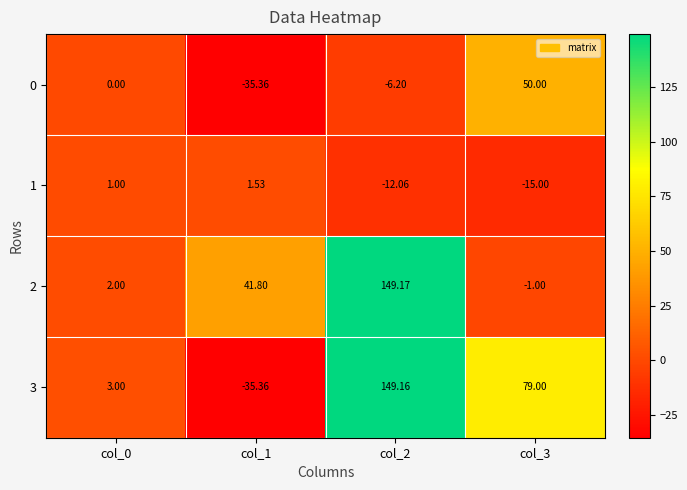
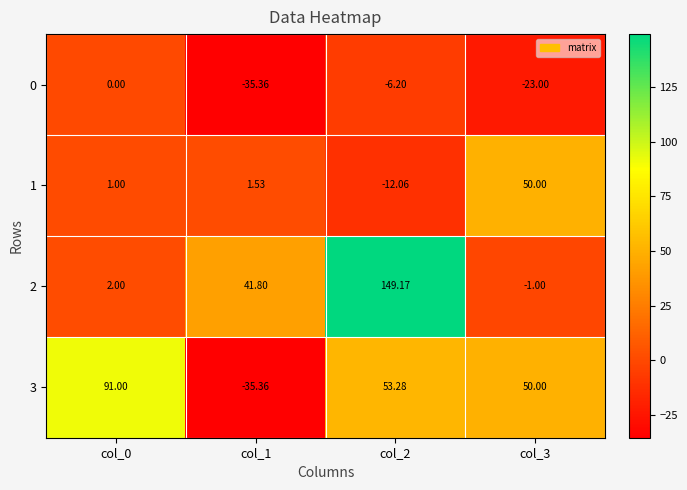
  {
    "0": {
      "col_0": 0.00,
      "col_1": -35.36,
      "col_2": -6.20,
-     "col_3": 50.00
+     "col_3": -23.00
    },
    "1": {
      "col_0": 1.00,
      "col_1": 1.53,
      "col_2": -12.06,
-     "col_3": -15.00
+     "col_3": 50.00
    },
    "2": {
      "col_0": 2.00,
      "col_1": 41.80,
      "col_2": 149.17,
      "col_3": -1.00
    },
    "3": {
-     "col_0": 3.00,
+     "col_0": 91.00,
      "col_1": -35.36,
-     "col_2": 149.16,
-     "col_3": 79.00
+     "col_2": 53.28,
+     "col_3": 50.00
    }
  }
